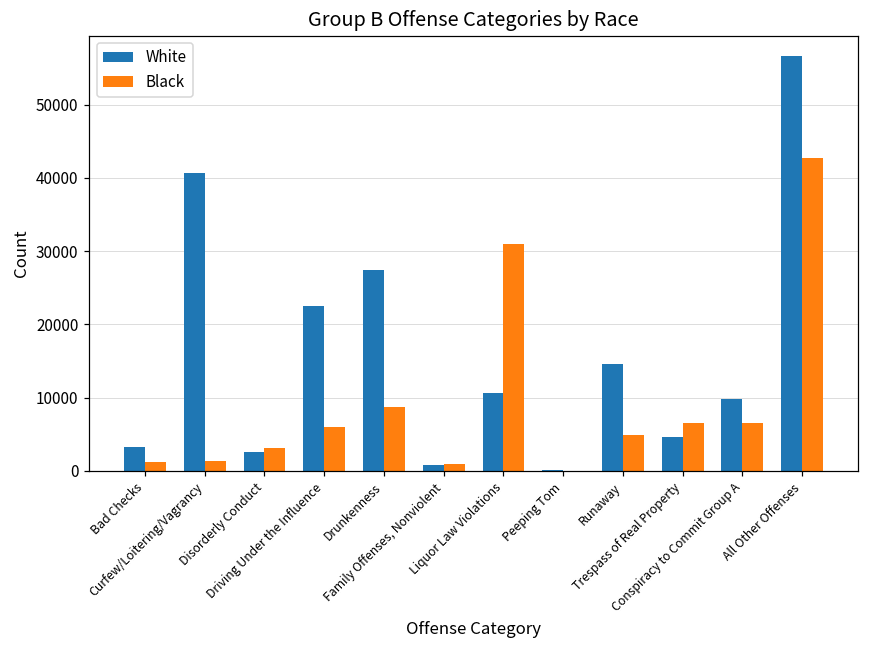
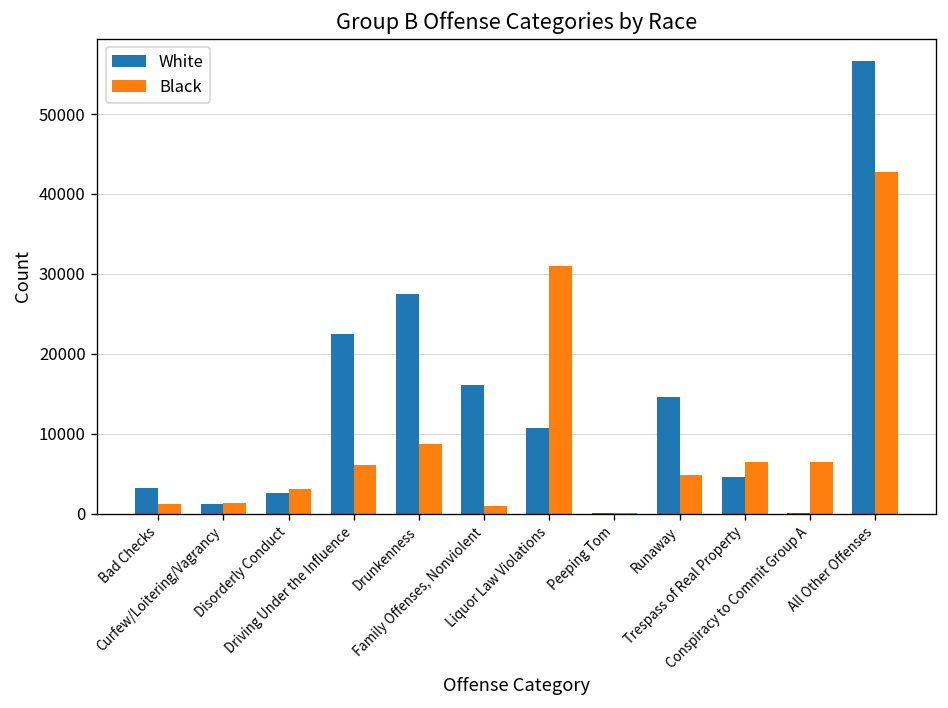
  {
    "White": {
      "Bad Checks": 3000,
-     "Curfew/Loitering/Vagrancy": 41000,
+     "Curfew/Loitering/Vagrancy": 1000,
      "Disorderly Conduct": 3000,
      "Driving Under the Influence": 22000,
      "Drunkenness": 27000,
-     "Family Offenses, Nonviolent": 1000,
+     "Family Offenses, Nonviolent": 16000,
      "Liquor Law Violations": 11000,
      "Runaway": 15000,
      "Trespass of Real Property": 5000,
-     "Conspiracy to Commit Group A": 10000,
+     "Conspiracy to Commit Group A": 0,
      "All Other Offenses": 57000
    },
    "Black": {
      "Bad Checks": 1000,
      "Curfew/Loitering/Vagrancy": 1000,
      "Disorderly Conduct": 3000,
      "Driving Under the Influence": 6000,
      "Drunkenness": 9000,
      "Family Offenses, Nonviolent": 1000,
      "Liquor Law Violations": 31000,
      "Runaway": 5000,
      "Trespass of Real Property": 7000,
      "Conspiracy to Commit Group A": 6000,
      "All Other Offenses": 43000
    }
  }
